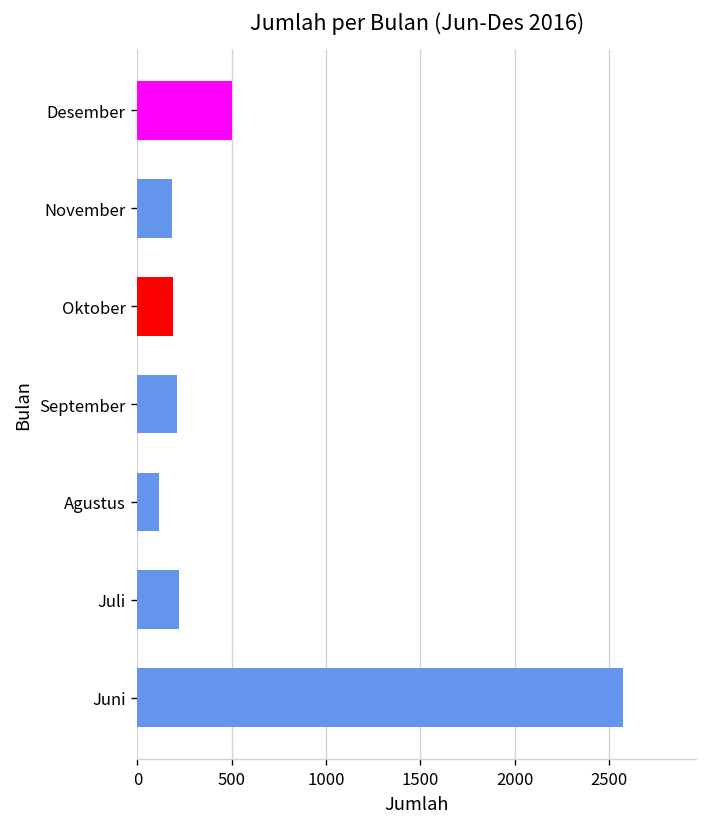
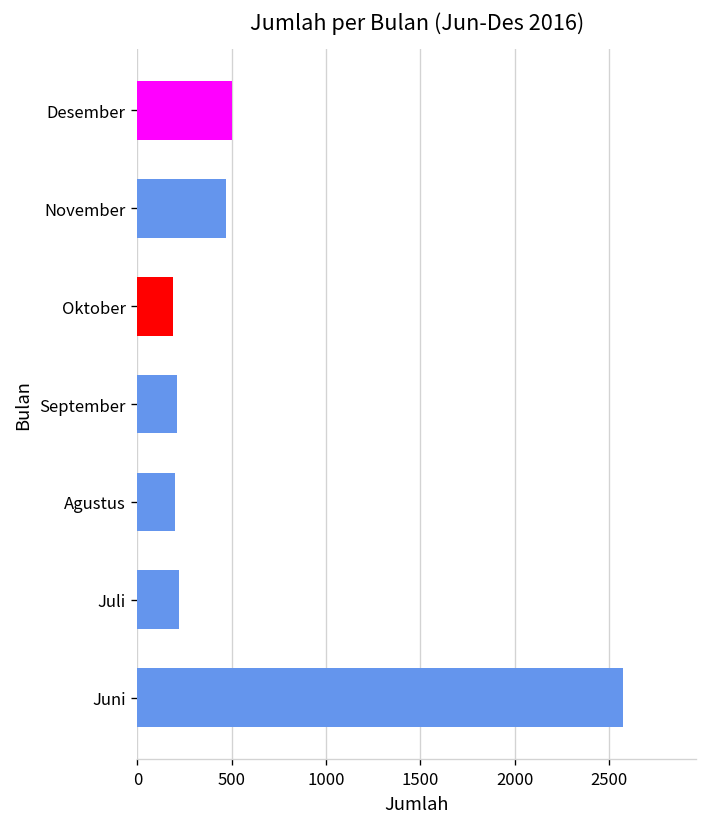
  {
    "Desember": 500,
-   "November": 180,
+   "November": 470,
    "Oktober": 190,
    "September": 210,
-   "Agustus": 120,
+   "Agustus": 200,
    "Juli": 220,
    "Juni": 2580
  }
